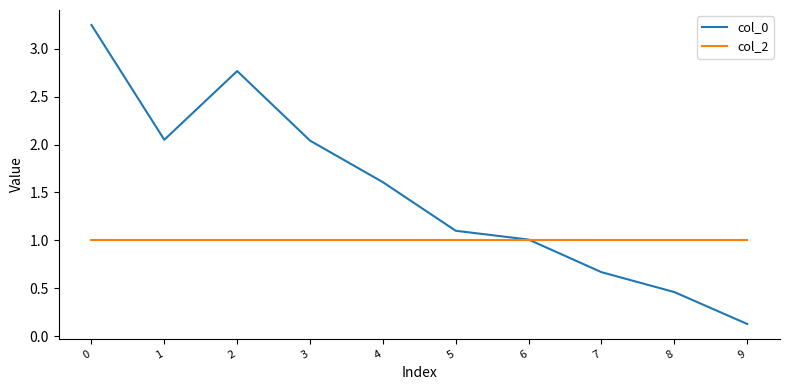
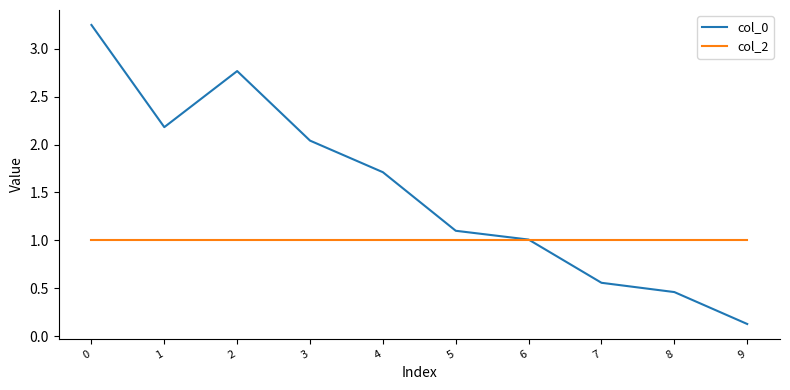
  {
    "col_0": {
      "0": 3.2,
-     "1": 2.0,
+     "1": 2.2,
      "2": 2.8,
      "3": 2.0,
-     "4": 1.6,
+     "4": 1.7,
      "5": 1.1,
-     "7": 0.7,
+     "7": 0.6,
      "8": 0.5,
      "9": 0.1
    },
    "col_2": {
      "0": 1.0,
      "1": 1.0,
      "2": 1.0,
      "3": 1.0,
      "4": 1.0,
      "5": 1.0,
      "7": 1.0,
      "8": 1.0,
      "9": 1.0
    }
  }
